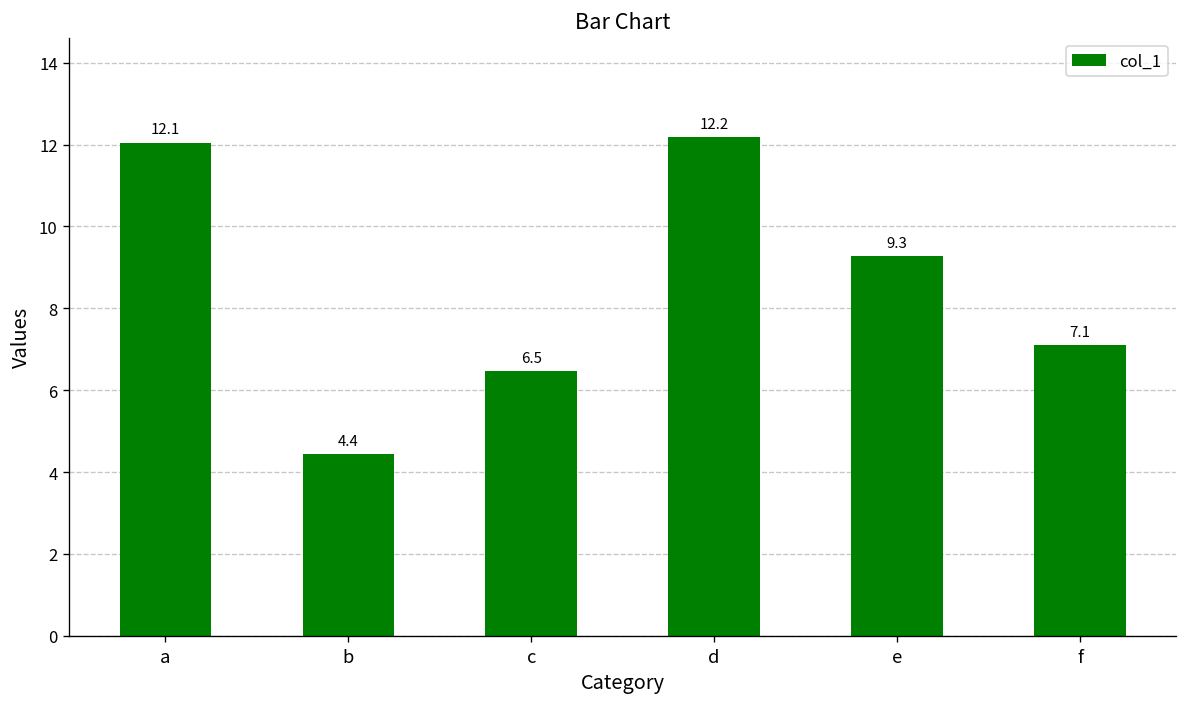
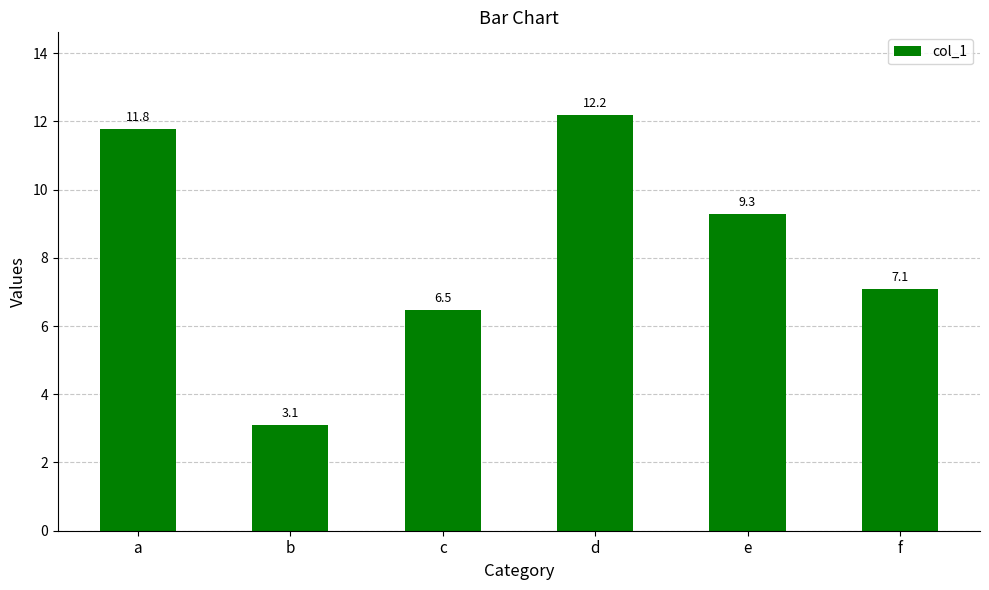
  {
-   "a": 12.1,
-   "b": 4.4,
+   "a": 11.8,
+   "b": 3.1,
    "c": 6.5,
    "d": 12.2,
    "e": 9.3,
    "f": 7.1
  }
